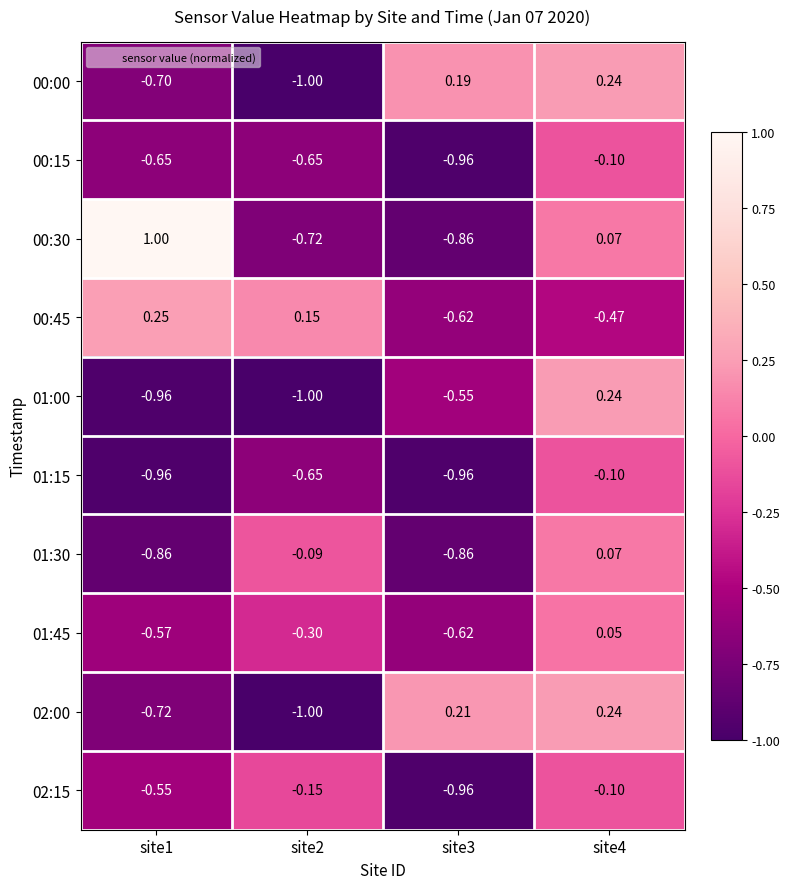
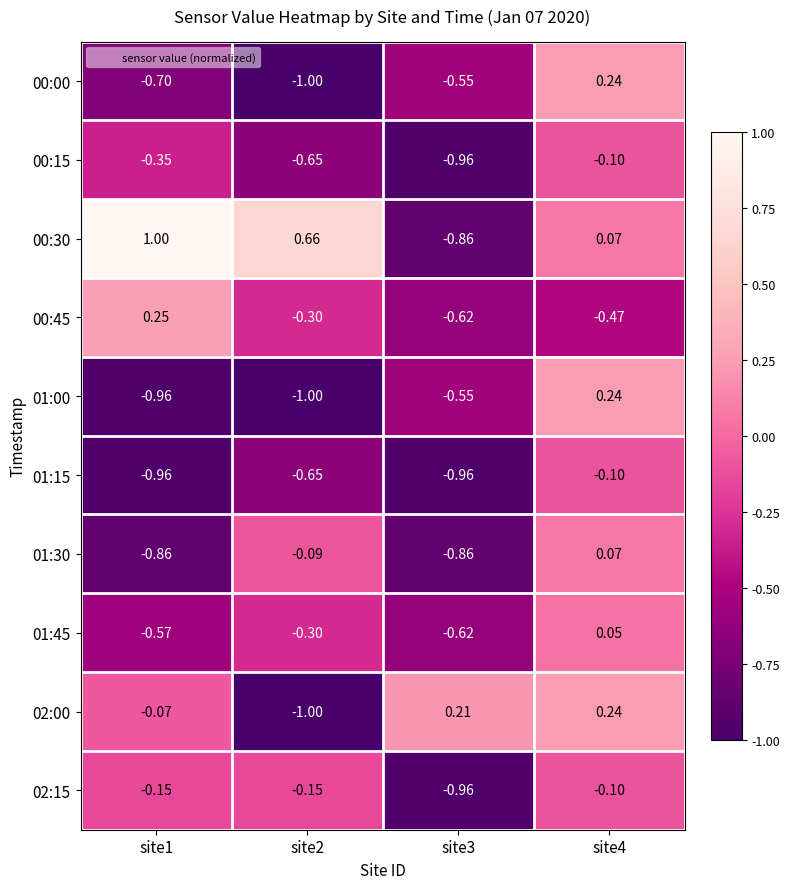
  {
    "00:00": {
      "site1": -0.70,
      "site2": -1.00,
-     "site3": 0.19,
+     "site3": -0.55,
      "site4": 0.24
    },
    "00:15": {
-     "site1": -0.65,
+     "site1": -0.35,
      "site2": -0.65,
      "site3": -0.96,
      "site4": -0.10
    },
    "00:30": {
      "site1": 1.00,
-     "site2": -0.72,
+     "site2": 0.66,
      "site3": -0.86,
      "site4": 0.07
    },
    "00:45": {
      "site1": 0.25,
-     "site2": 0.15,
+     "site2": -0.30,
      "site3": -0.62,
      "site4": -0.47
    },
    "01:00": {
      "site1": -0.96,
      "site2": -1.00,
      "site3": -0.55,
      "site4": 0.24
    },
    "01:15": {
      "site1": -0.96,
      "site2": -0.65,
      "site3": -0.96,
      "site4": -0.10
    },
    "01:30": {
      "site1": -0.86,
      "site2": -0.09,
      "site3": -0.86,
      "site4": 0.07
    },
    "01:45": {
      "site1": -0.57,
      "site2": -0.30,
      "site3": -0.62,
      "site4": 0.05
    },
    "02:00": {
-     "site1": -0.72,
+     "site1": -0.07,
      "site2": -1.00,
      "site3": 0.21,
      "site4": 0.24
    },
    "02:15": {
-     "site1": -0.55,
+     "site1": -0.15,
      "site2": -0.15,
      "site3": -0.96,
      "site4": -0.10
    }
  }
